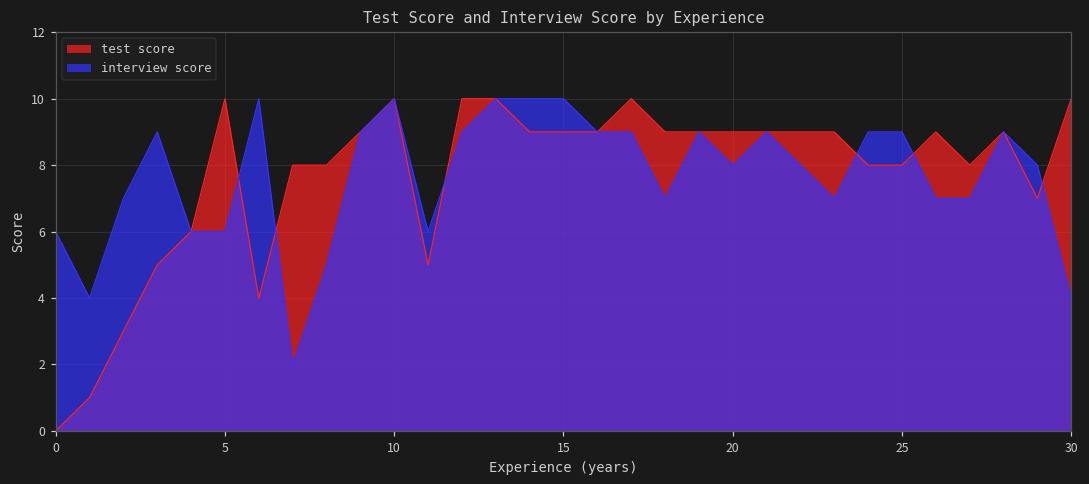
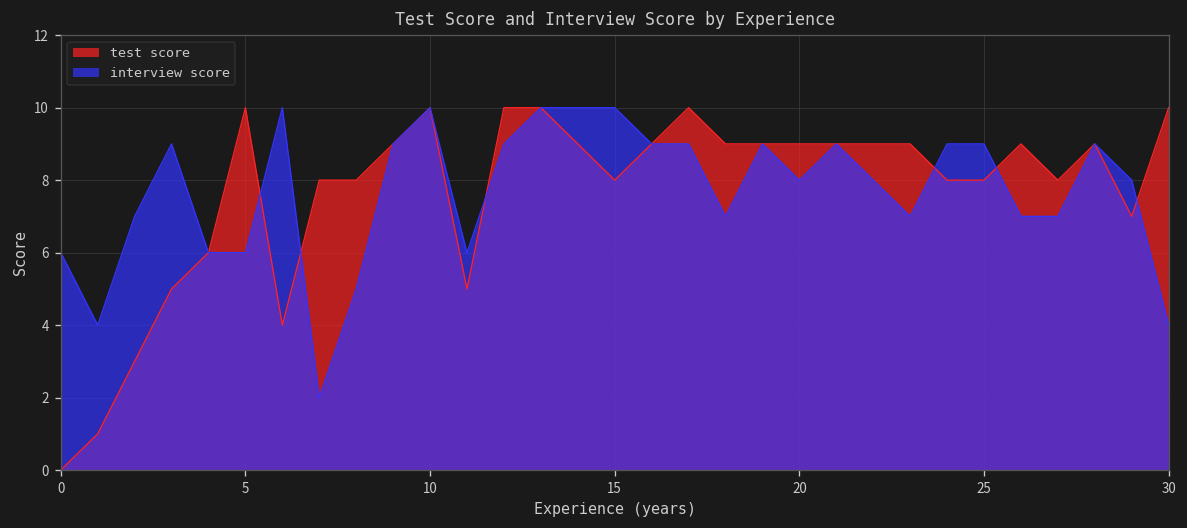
  {
    "test score": {
      "0": 0,
      "5": 10,
-     "15": 9,
+     "15": 8,
      "20": 9,
      "25": 8,
      "30": 10
    },
    "interview score": {
      "0": 6,
      "5": 6,
      "15": 10,
      "20": 8,
      "25": 9,
      "30": 4
    }
  }
